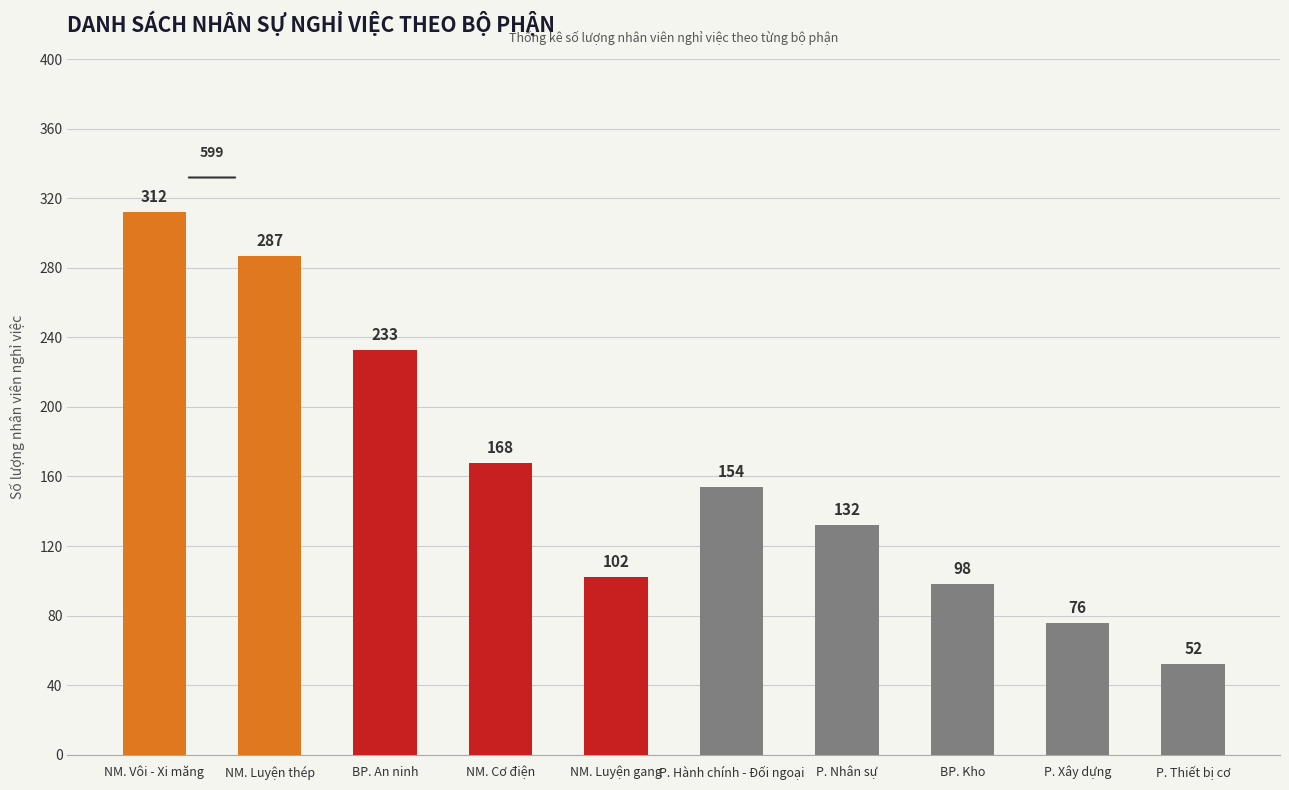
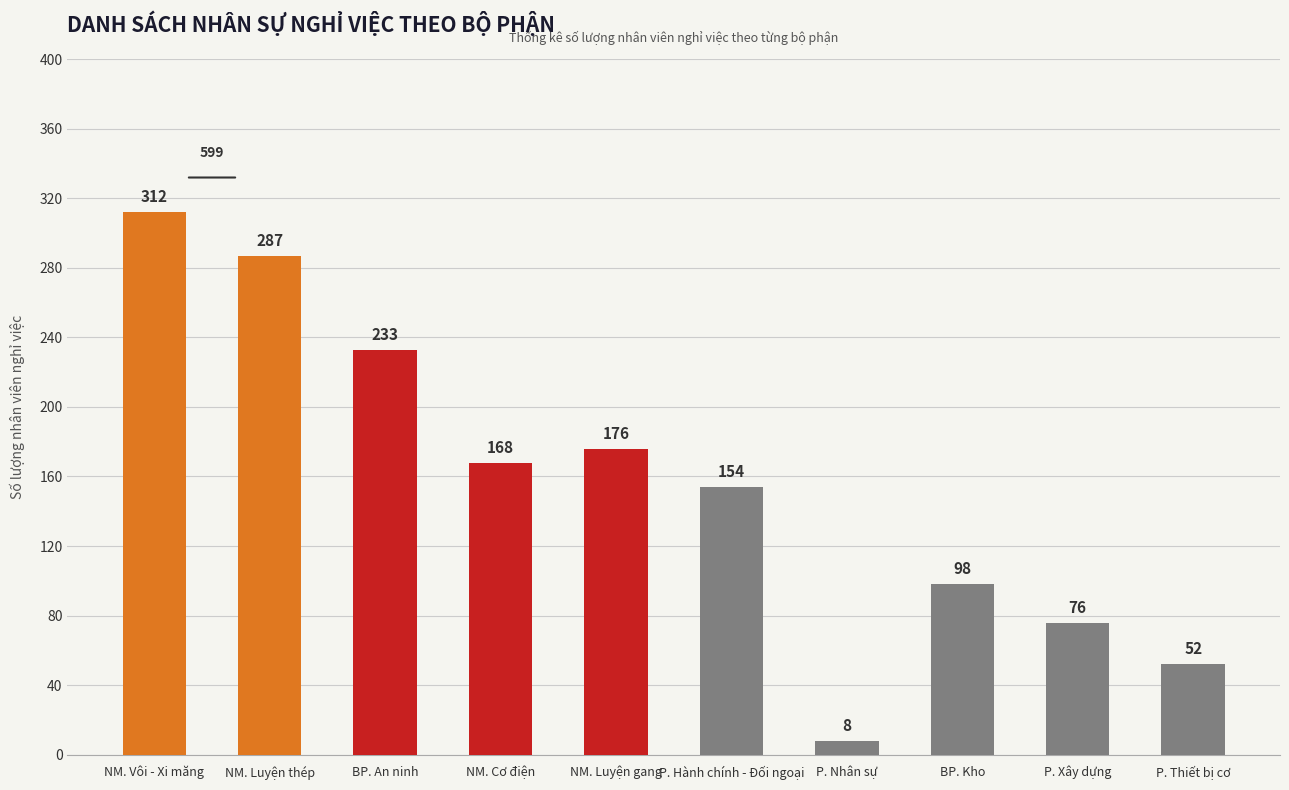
  {
    "NM. Vôi - Xi măng": 312,
    "NM. Luyện thép": 287,
    "BP. An ninh": 233,
    "NM. Cơ điện": 168,
-   "NM. Luyện gang": 102,
+   "NM. Luyện gang": 176,
    "P. Hành chính - Đối ngoại": 154,
-   "P. Nhân sự": 132,
+   "P. Nhân sự": 8,
    "BP. Kho": 98,
    "P. Xây dựng": 76,
    "P. Thiết bị cơ": 52
  }
